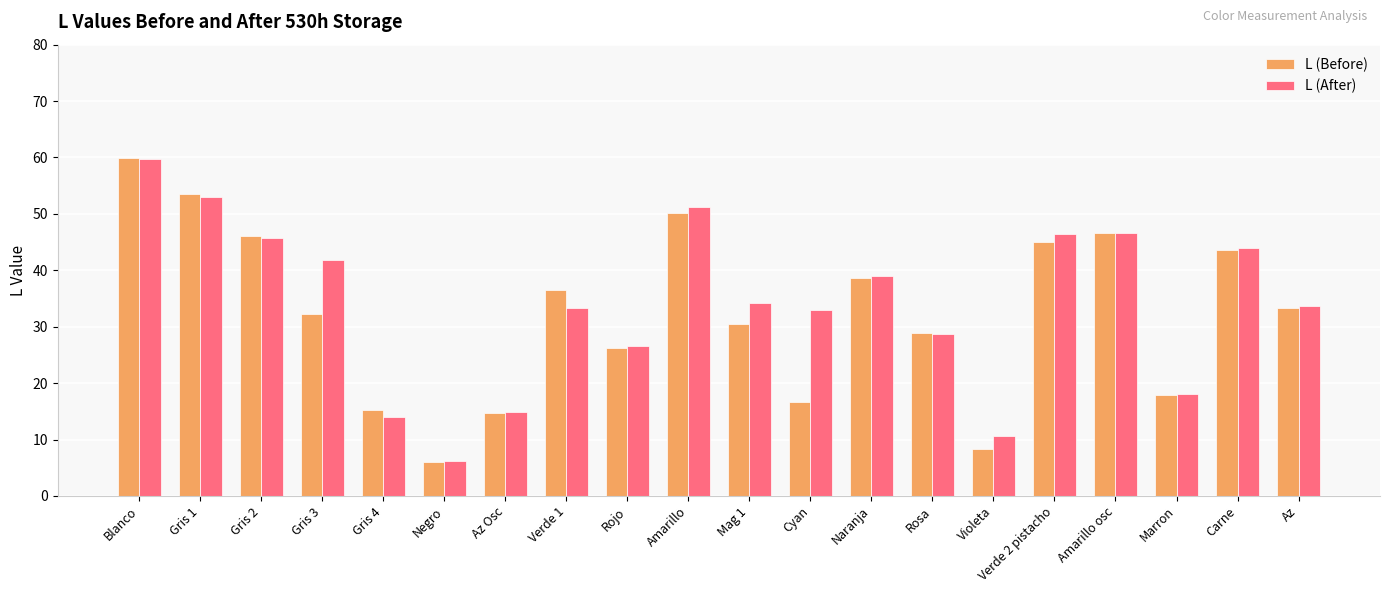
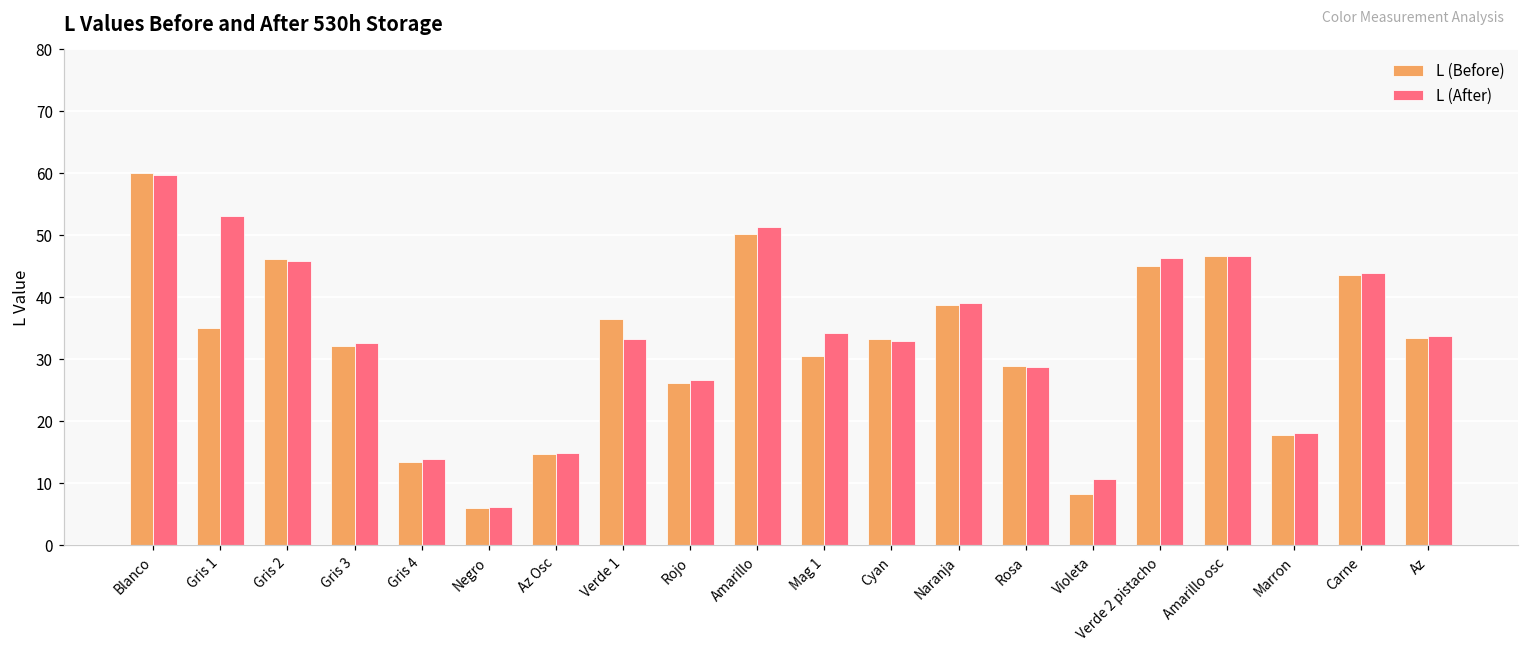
  {
    "L (Before)": {
      "Blanco": 60,
-     "Gris 1": 54,
+     "Gris 1": 35,
      "Gris 2": 46,
      "Gris 3": 32,
-     "Gris 4": 15,
+     "Gris 4": 13,
      "Negro": 6,
      "Az Osc": 15,
      "Verde 1": 36,
      "Rojo": 26,
      "Amarillo": 50,
      "Mag 1": 31,
-     "Cyan": 17,
+     "Cyan": 33,
      "Naranja": 39,
      "Rosa": 29,
      "Violeta": 8,
      "Verde 2 pistacho": 45,
      "Amarillo osc": 47,
      "Marron": 18,
      "Carne": 44,
      "Az": 33
    },
    "L (After)": {
      "Blanco": 60,
      "Gris 1": 53,
      "Gris 2": 46,
-     "Gris 3": 42,
+     "Gris 3": 33,
      "Gris 4": 14,
      "Negro": 6,
      "Az Osc": 15,
      "Verde 1": 33,
      "Rojo": 27,
      "Amarillo": 51,
      "Mag 1": 34,
      "Cyan": 33,
      "Naranja": 39,
      "Rosa": 29,
      "Violeta": 11,
      "Verde 2 pistacho": 46,
      "Amarillo osc": 47,
      "Marron": 18,
      "Carne": 44,
      "Az": 34
    }
  }
